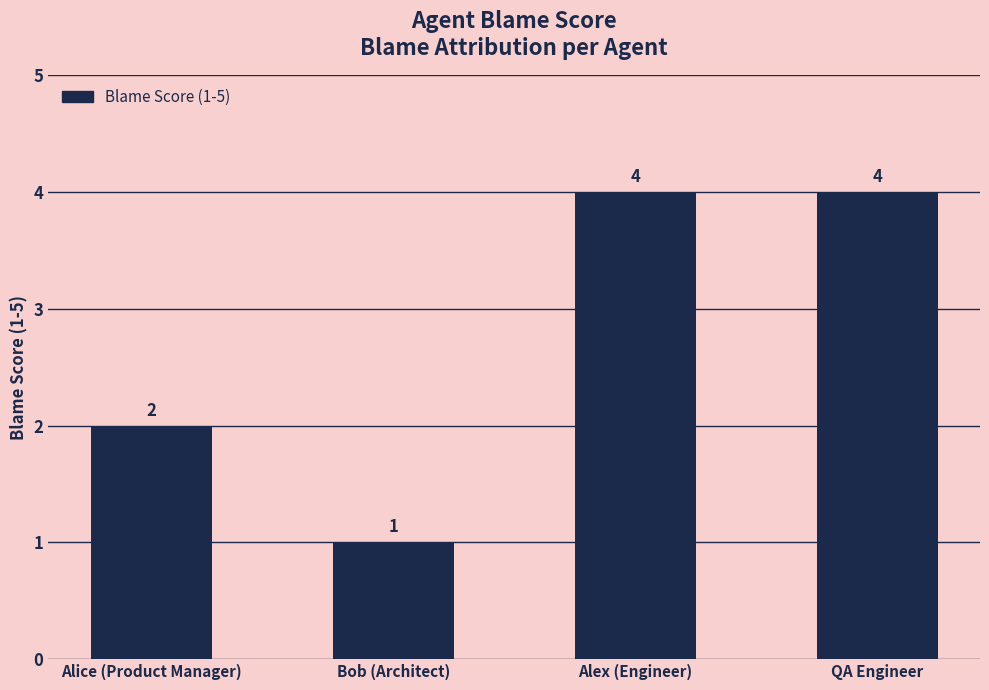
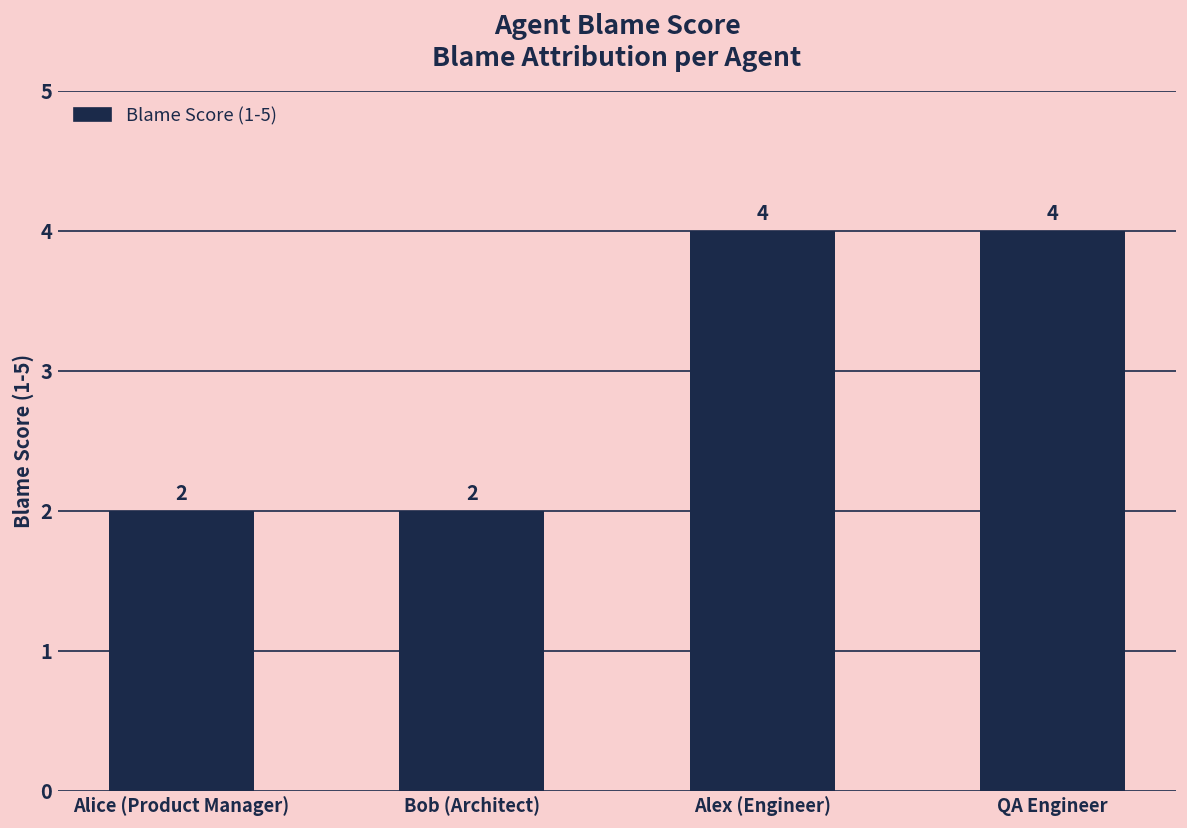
  {
    "Alice (Product Manager)": 2,
-   "Bob (Architect)": 1,
+   "Bob (Architect)": 2,
    "Alex (Engineer)": 4,
    "QA Engineer": 4
  }
